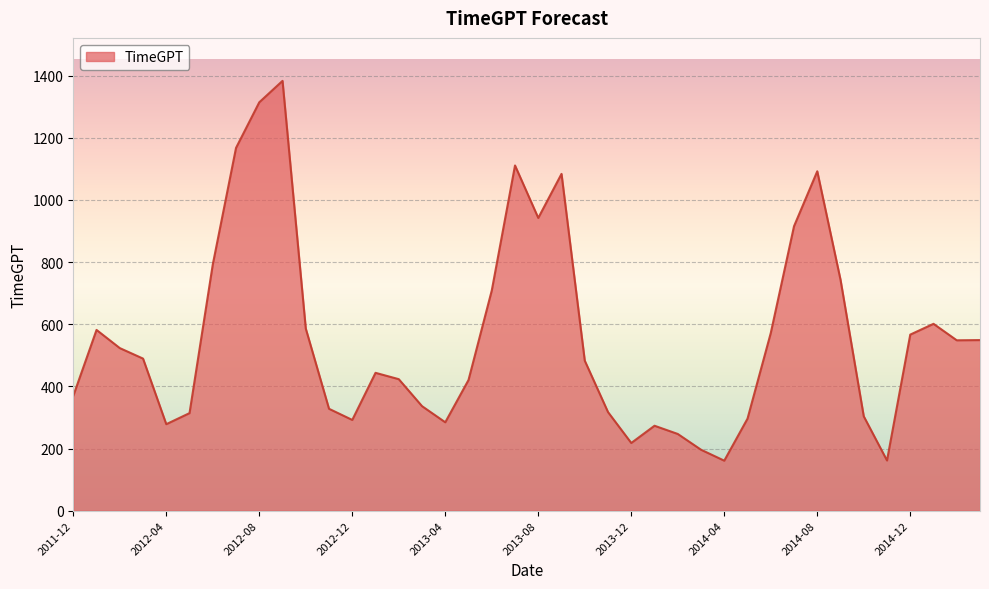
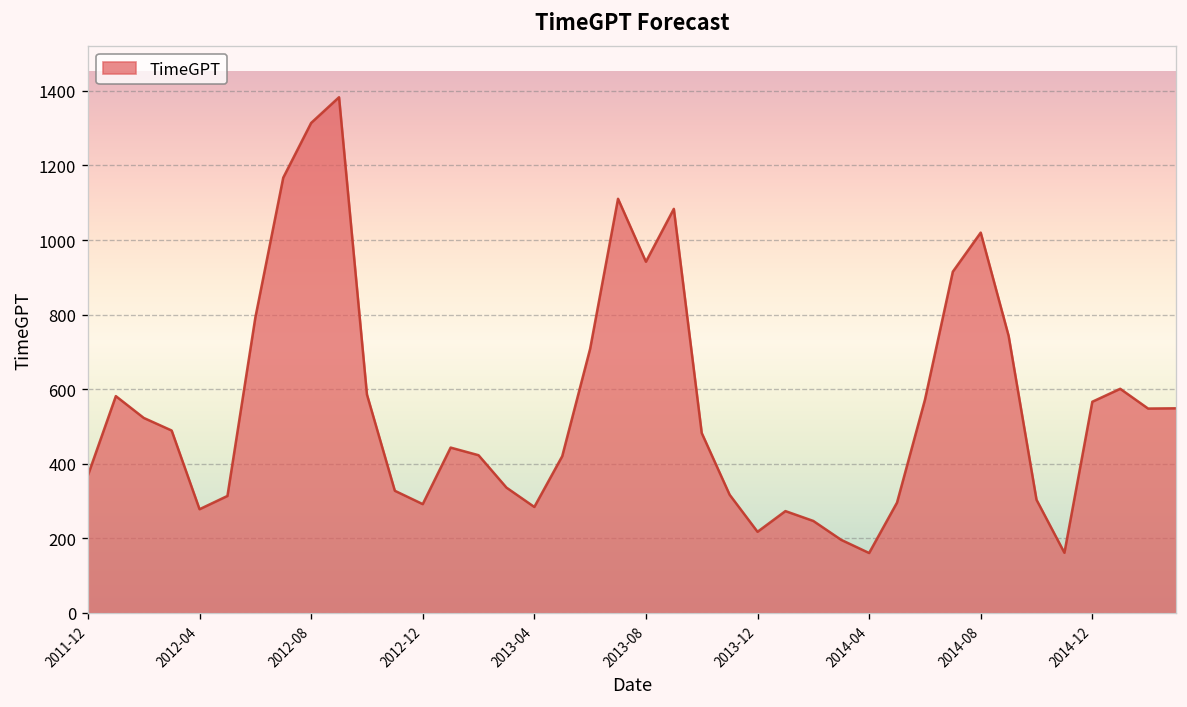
  {
    "2011-12": 370,
    "2012-04": 280,
    "2012-08": 1310,
    "2012-12": 290,
    "2013-04": 280,
    "2013-08": 940,
    "2013-12": 220,
    "2014-04": 160,
-   "2014-08": 1090,
+   "2014-08": 1020,
    "2014-12": 570
  }
